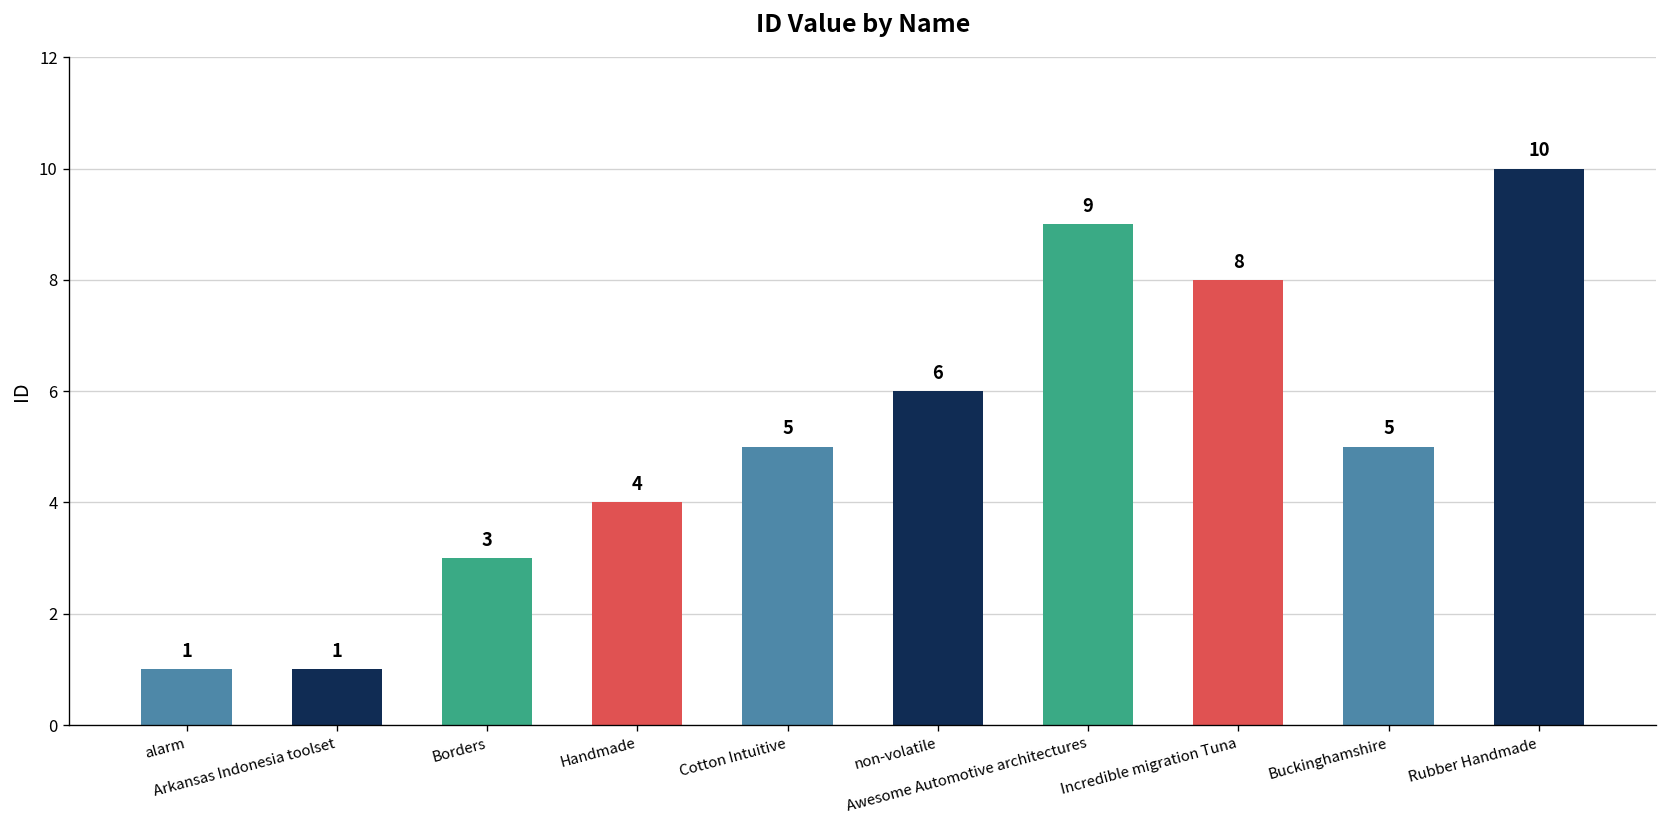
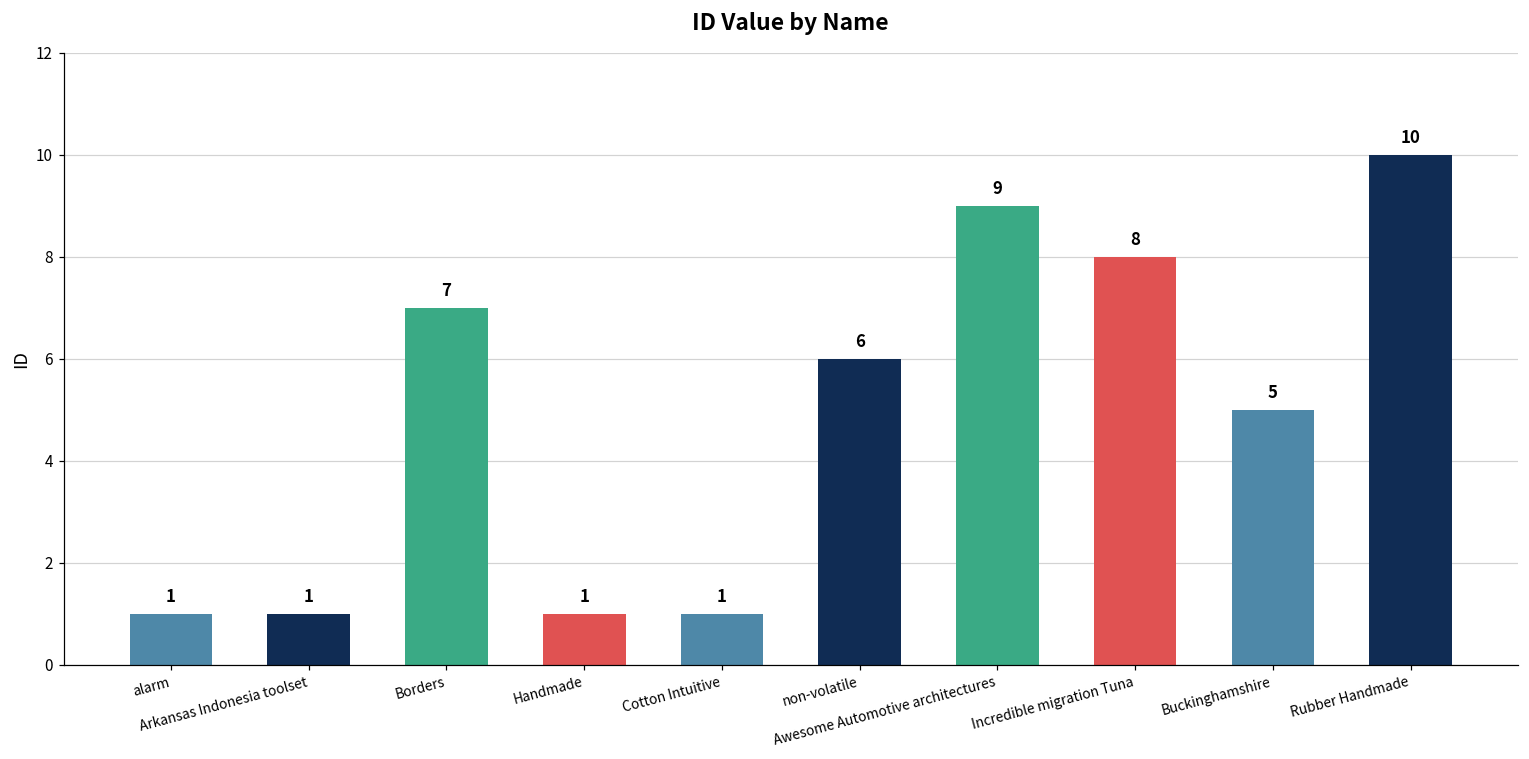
  {
    "alarm": 1,
    "Arkansas Indonesia toolset": 1,
-   "Borders": 3,
-   "Handmade": 4,
-   "Cotton Intuitive": 5,
+   "Borders": 7,
+   "Handmade": 1,
+   "Cotton Intuitive": 1,
    "non-volatile": 6,
    "Awesome Automotive architectures": 9,
    "Incredible migration Tuna": 8,
    "Buckinghamshire": 5,
    "Rubber Handmade": 10
  }
